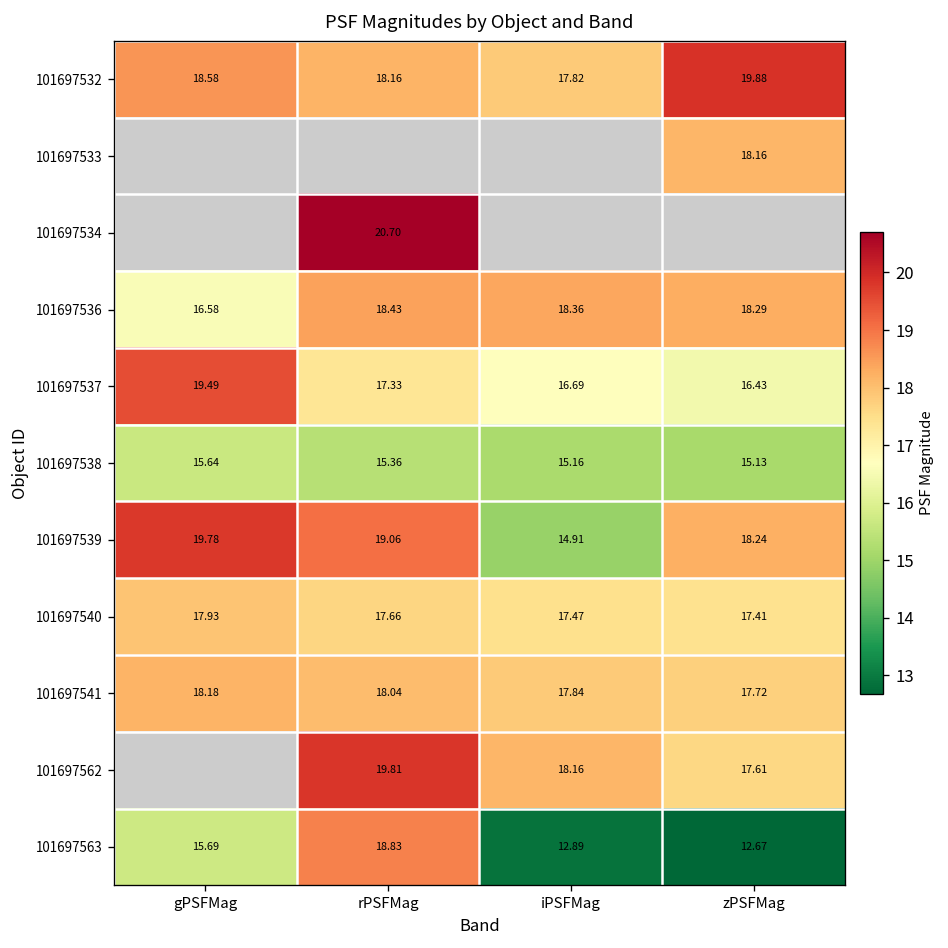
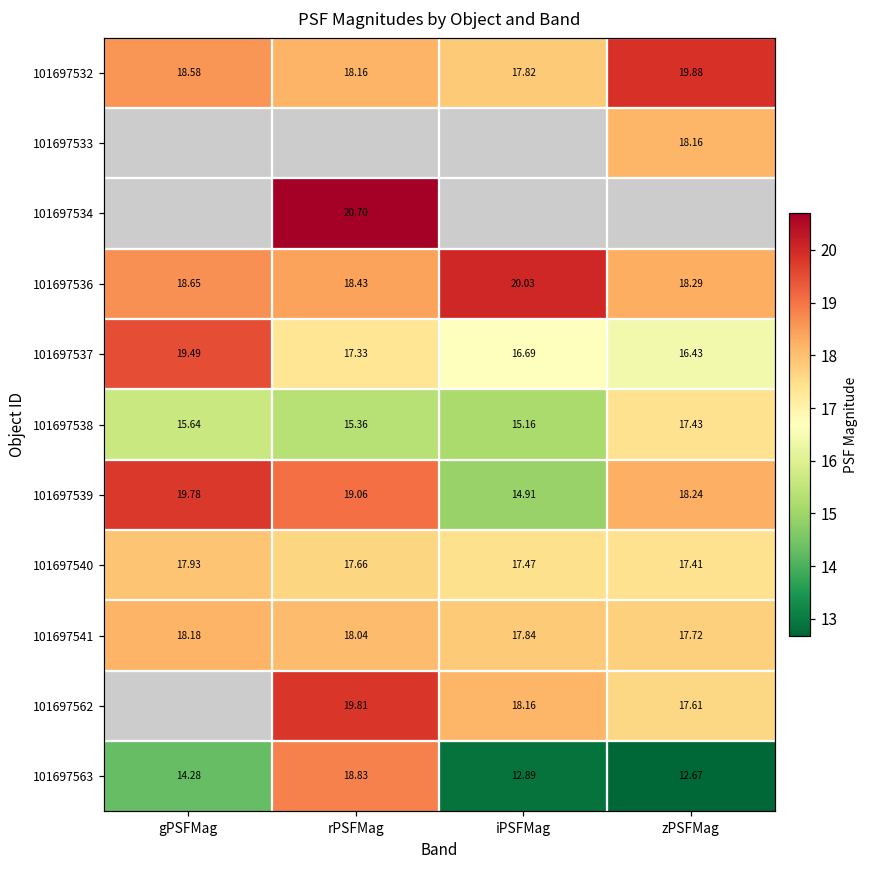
  {
    "101697532": {
      "gPSFMag": 18.58,
      "rPSFMag": 18.16,
      "iPSFMag": 17.82,
      "zPSFMag": 19.88
    },
    "101697533": {
      "zPSFMag": 18.16
    },
    "101697534": {
      "rPSFMag": 20.70
    },
    "101697536": {
-     "gPSFMag": 16.58,
+     "gPSFMag": 18.65,
      "rPSFMag": 18.43,
-     "iPSFMag": 18.36,
+     "iPSFMag": 20.03,
      "zPSFMag": 18.29
    },
    "101697537": {
      "gPSFMag": 19.49,
      "rPSFMag": 17.33,
      "iPSFMag": 16.69,
      "zPSFMag": 16.43
    },
    "101697538": {
      "gPSFMag": 15.64,
      "rPSFMag": 15.36,
      "iPSFMag": 15.16,
-     "zPSFMag": 15.13
+     "zPSFMag": 17.43
    },
    "101697539": {
      "gPSFMag": 19.78,
      "rPSFMag": 19.06,
      "iPSFMag": 14.91,
      "zPSFMag": 18.24
    },
    "101697540": {
      "gPSFMag": 17.93,
      "rPSFMag": 17.66,
      "iPSFMag": 17.47,
      "zPSFMag": 17.41
    },
    "101697541": {
      "gPSFMag": 18.18,
      "rPSFMag": 18.04,
      "iPSFMag": 17.84,
      "zPSFMag": 17.72
    },
    "101697562": {
      "rPSFMag": 19.81,
      "iPSFMag": 18.16,
      "zPSFMag": 17.61
    },
    "101697563": {
-     "gPSFMag": 15.69,
+     "gPSFMag": 14.28,
      "rPSFMag": 18.83,
      "iPSFMag": 12.89,
      "zPSFMag": 12.67
    }
  }
